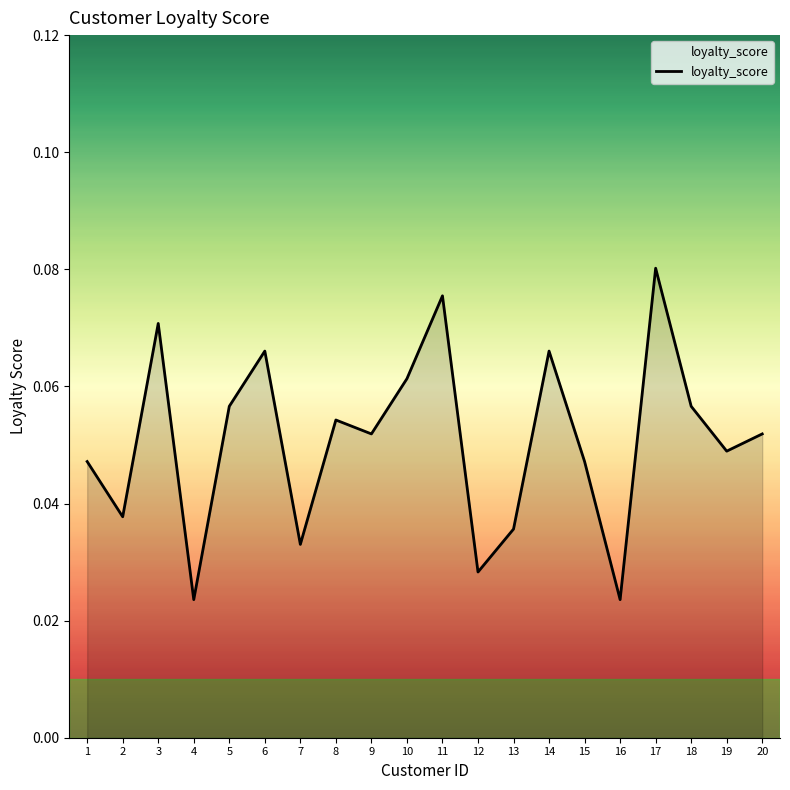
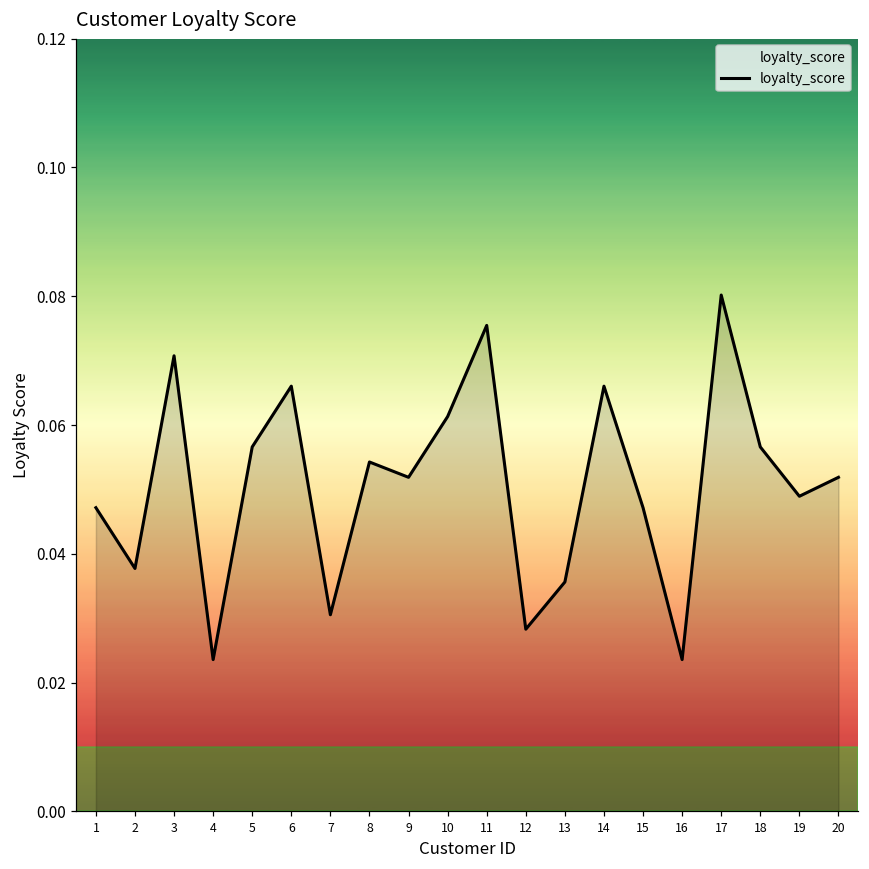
  {
    "1": 0.047,
    "2": 0.038,
    "3": 0.071,
    "4": 0.024,
    "5": 0.057,
    "6": 0.066,
-   "7": 0.033,
+   "7": 0.031,
    "8": 0.054,
    "9": 0.052,
    "10": 0.061,
    "11": 0.075,
    "12": 0.028,
    "13": 0.036,
    "14": 0.066,
    "15": 0.047,
    "16": 0.024,
    "17": 0.080,
    "18": 0.057,
    "19": 0.049,
    "20": 0.052
  }
